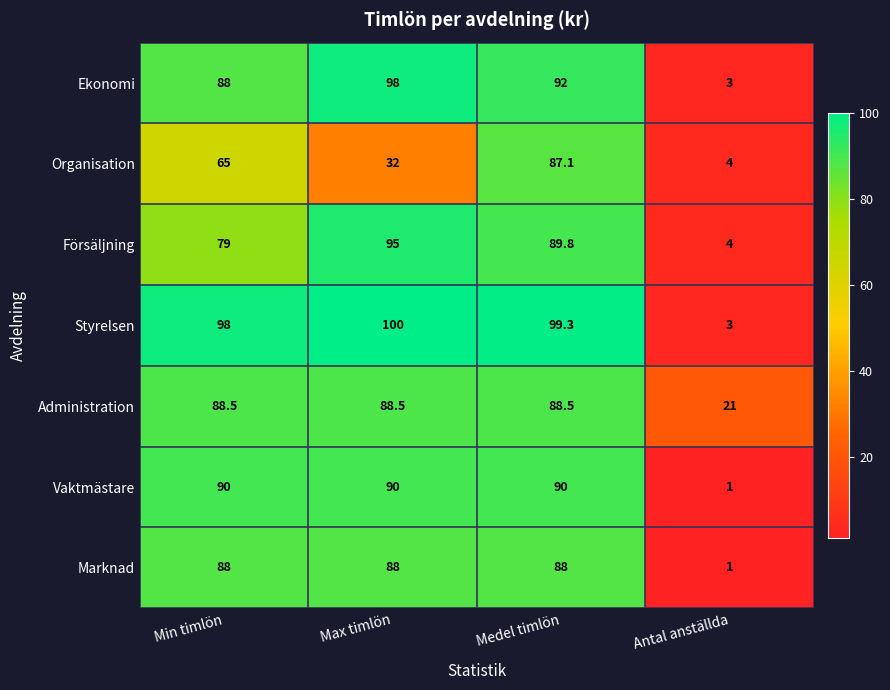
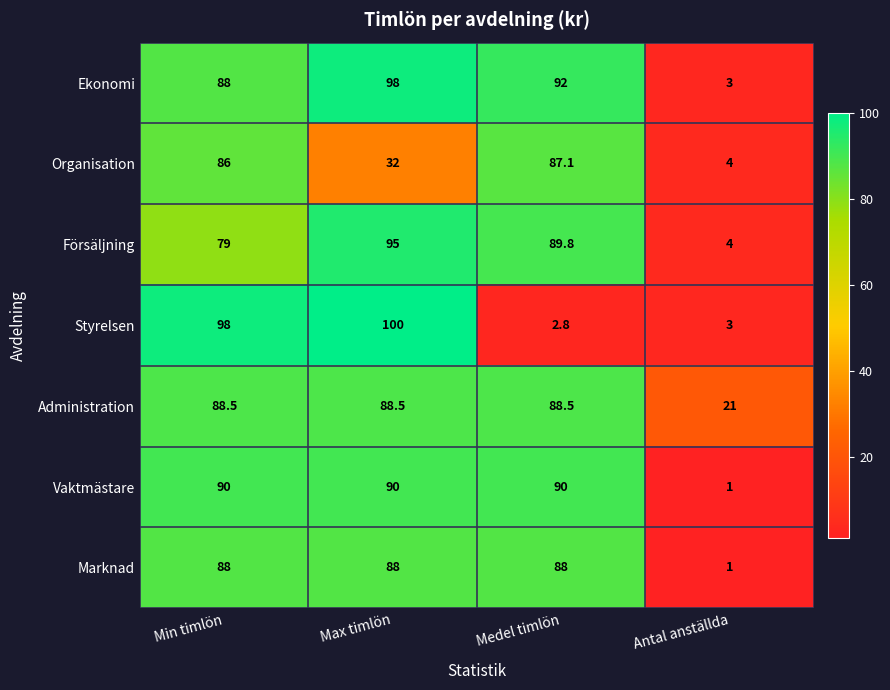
  {
    "Ekonomi": {
      "Min timlön": 88,
      "Max timlön": 98,
      "Medel timlön": 92,
      "Antal anställda": 3
    },
    "Organisation": {
-     "Min timlön": 65,
+     "Min timlön": 86,
      "Max timlön": 32,
      "Medel timlön": 87.1,
      "Antal anställda": 4
    },
    "Försäljning": {
      "Min timlön": 79,
      "Max timlön": 95,
      "Medel timlön": 89.8,
      "Antal anställda": 4
    },
    "Styrelsen": {
      "Min timlön": 98,
      "Max timlön": 100,
-     "Medel timlön": 99.3,
+     "Medel timlön": 2.8,
      "Antal anställda": 3
    },
    "Administration": {
      "Min timlön": 88.5,
      "Max timlön": 88.5,
      "Medel timlön": 88.5,
      "Antal anställda": 21
    },
    "Vaktmästare": {
      "Min timlön": 90,
      "Max timlön": 90,
      "Medel timlön": 90,
      "Antal anställda": 1
    },
    "Marknad": {
      "Min timlön": 88,
      "Max timlön": 88,
      "Medel timlön": 88,
      "Antal anställda": 1
    }
  }
